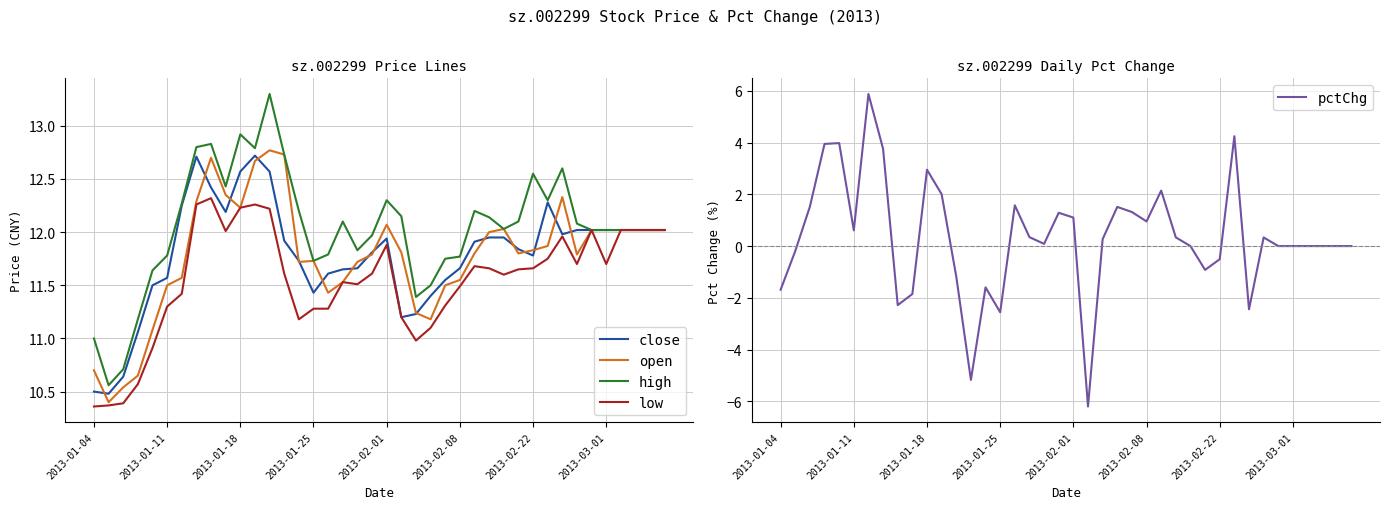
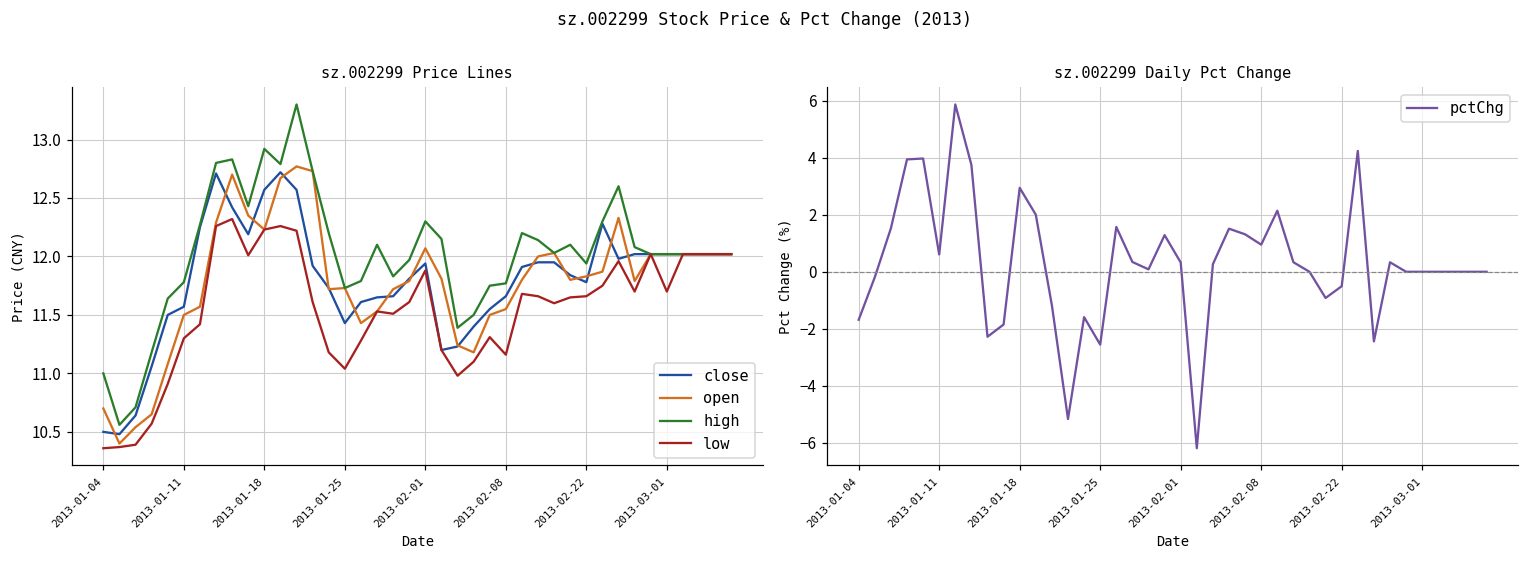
  {
    "sz.002299 Price Lines": {
      "close": {
        "2013-01-04": 10.50,
        "2013-01-11": 11.57,
        "2013-01-18": 12.57,
        "2013-01-25": 11.43,
        "2013-02-01": 11.94,
        "2013-02-08": 11.66,
        "2013-02-22": 11.78
      },
      "open": {
        "2013-01-04": 10.70,
        "2013-01-11": 11.50,
        "2013-02-01": 12.07,
        "2013-02-08": 11.55,
        "2013-02-22": 11.83
      },
      "high": {
        "2013-01-04": 11.00,
        "2013-01-11": 11.78,
        "2013-01-18": 12.92,
        "2013-02-01": 12.30,
        "2013-02-08": 11.77,
-       "2013-02-22": 12.55
+       "2013-02-22": 11.94
      },
      "low": {
        "2013-01-04": 10.36,
        "2013-01-11": 11.30,
-       "2013-01-25": 11.28,
+       "2013-01-25": 11.04,
        "2013-02-01": 11.88,
-       "2013-02-08": 11.49,
+       "2013-02-08": 11.16,
        "2013-02-22": 11.66,
        "2013-03-01": 11.70
      }
    },
    "sz.002299 Daily Pct Change": {
      "2013-01-04": -1.7,
      "2013-01-11": 0.6,
      "2013-01-18": 2.9,
      "2013-01-25": -2.6,
-     "2013-02-01": 1.1,
+     "2013-02-01": 0.3,
      "2013-02-08": 1.0,
      "2013-02-22": -0.5,
      "2013-03-01": 0.0
    }
  }
